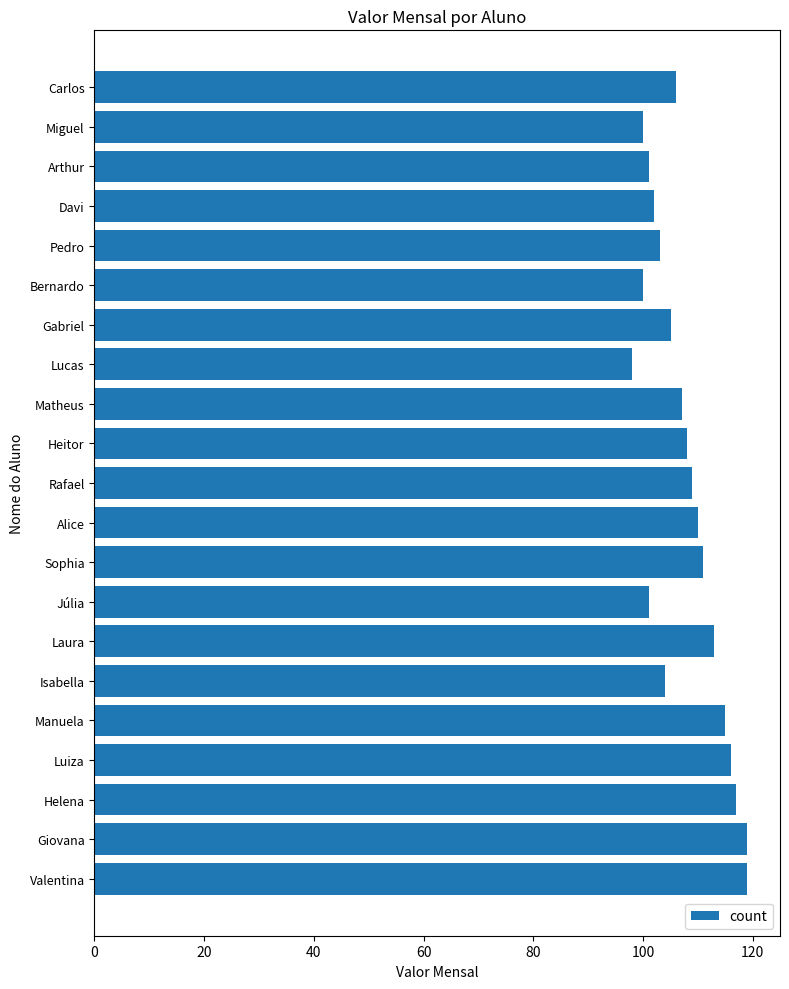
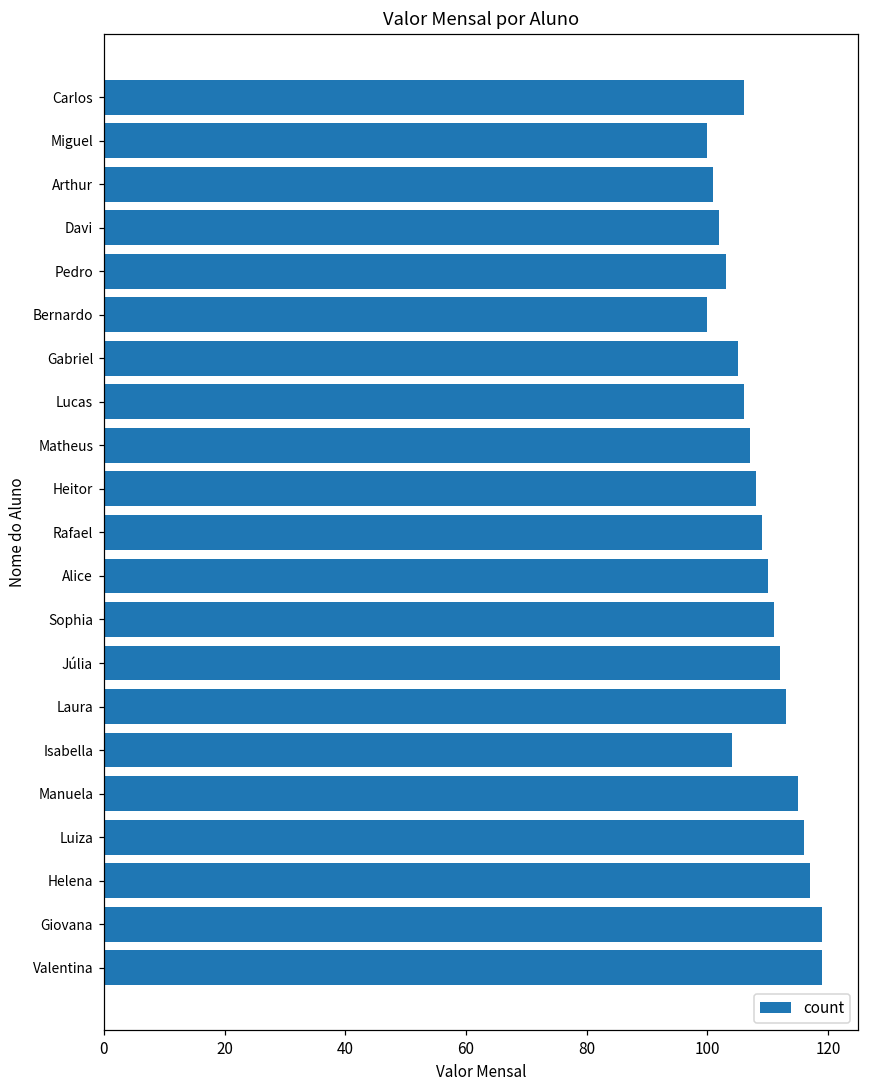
  {
    "Carlos": 106,
    "Miguel": 100,
    "Arthur": 101,
    "Davi": 102,
    "Pedro": 103,
    "Bernardo": 100,
    "Gabriel": 105,
-   "Lucas": 98,
+   "Lucas": 106,
    "Matheus": 107,
    "Heitor": 108,
    "Rafael": 109,
    "Alice": 110,
    "Sophia": 111,
-   "Júlia": 101,
+   "Júlia": 112,
    "Laura": 113,
    "Isabella": 104,
    "Manuela": 115,
    "Luiza": 116,
    "Helena": 117,
    "Giovana": 119,
    "Valentina": 119
  }
